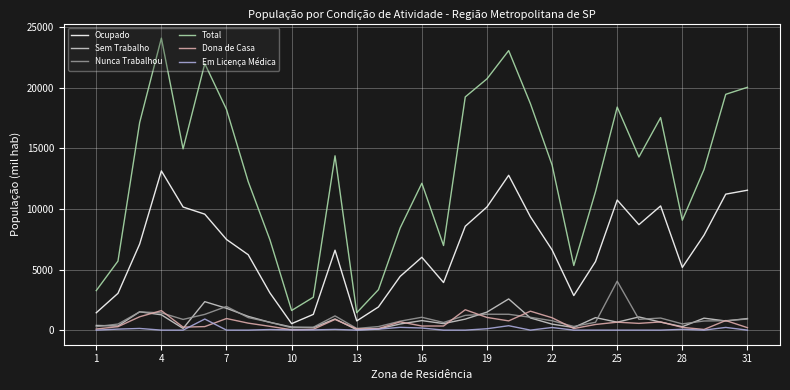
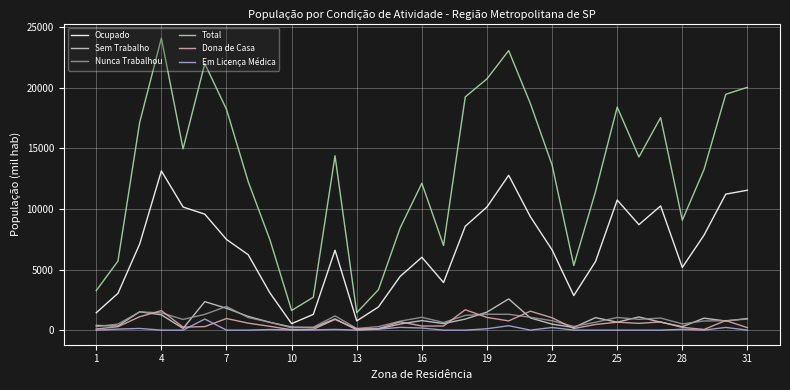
  {
    "Ocupado": {
      "1": 1400,
      "4": 13100,
      "7": 7500,
      "10": 500,
      "13": 800,
      "16": 6000,
      "19": 10200,
      "22": 6600,
      "25": 10700,
      "28": 5200,
      "31": 11500
    },
    "Nunca Trabalhou": {
      "16": 1100,
      "22": 800,
-     "25": 4000,
+     "25": 1000,
      "28": 500
    }
  }
